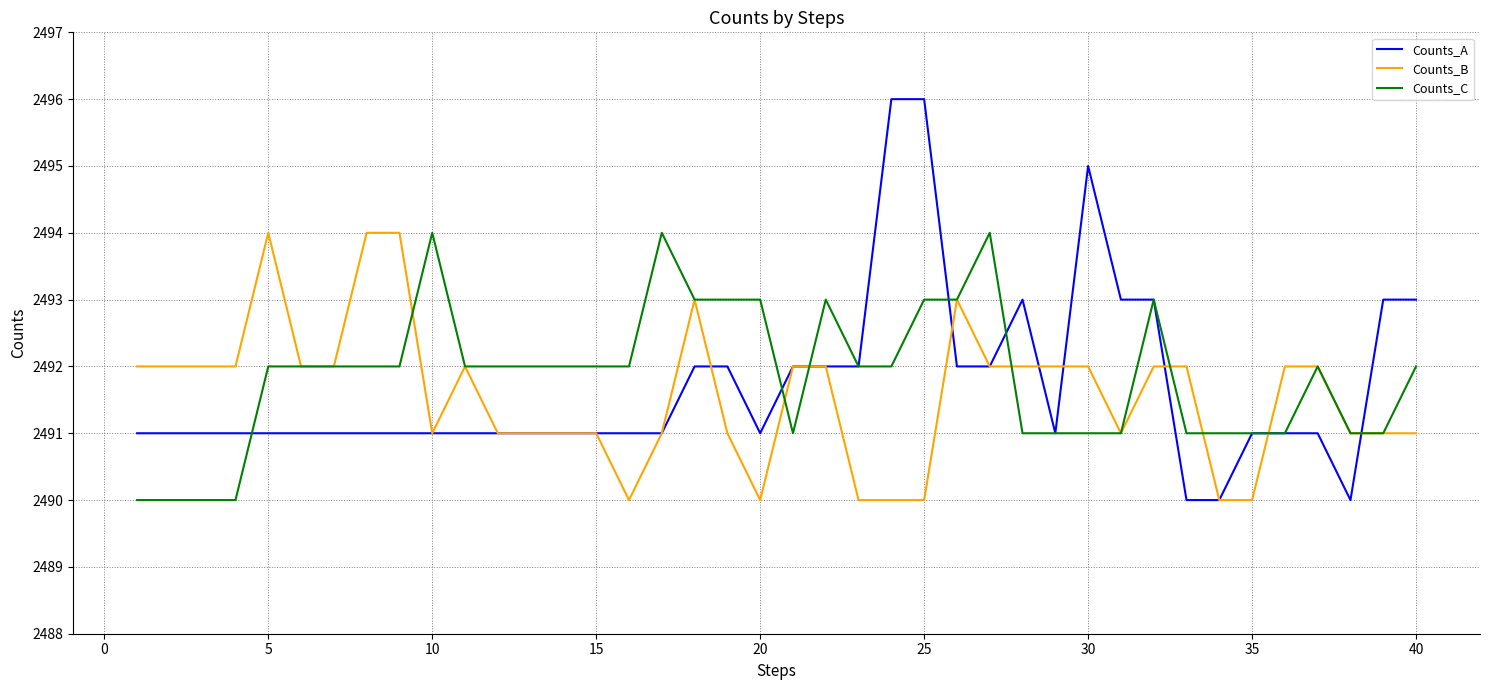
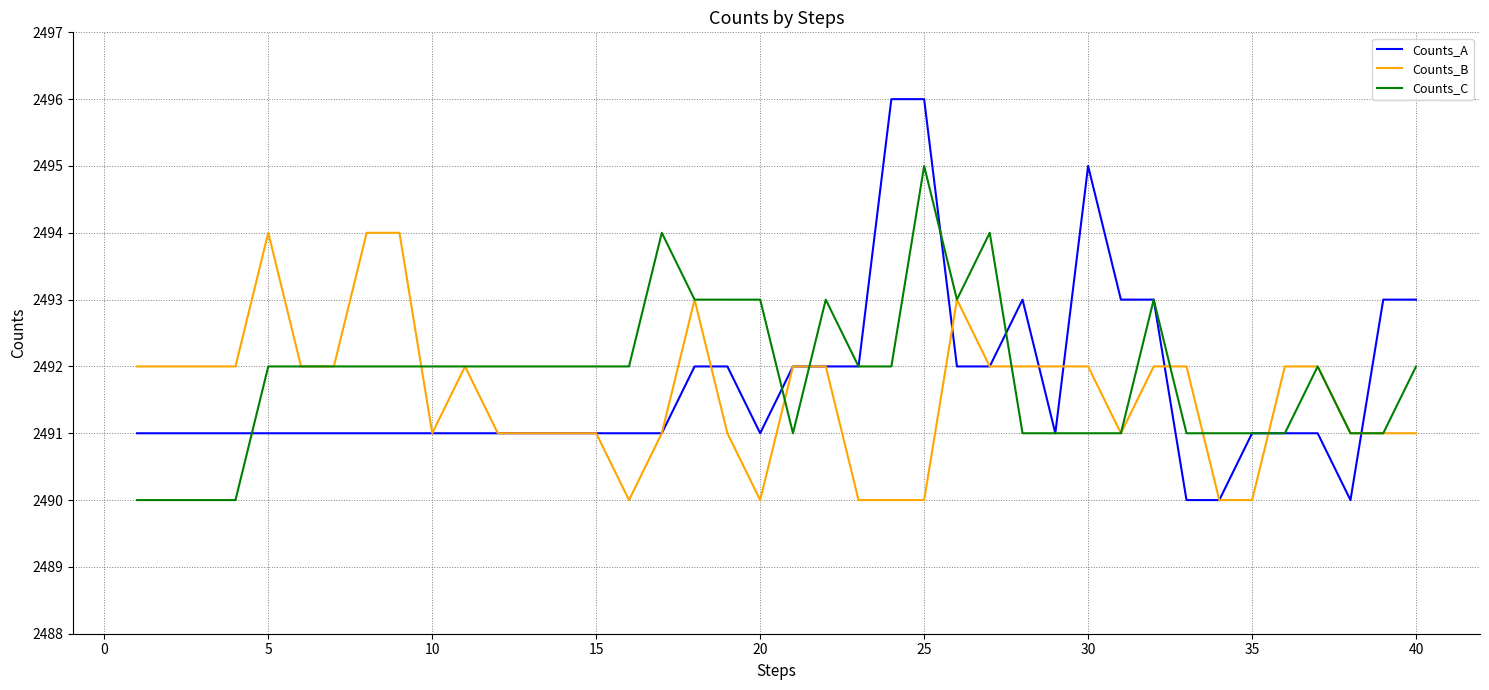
  {
    "Counts_A": {
      "5": 2491,
      "20": 2491,
      "25": 2496,
      "30": 2495,
      "40": 2493
    },
    "Counts_B": {
      "5": 2494,
      "20": 2490,
      "25": 2490,
      "30": 2492,
      "35": 2490,
      "40": 2491
    },
    "Counts_C": {
      "5": 2492,
-     "10": 2494,
+     "10": 2492,
      "15": 2492,
      "20": 2493,
-     "25": 2493,
+     "25": 2495,
      "30": 2491,
      "40": 2492
    }
  }
